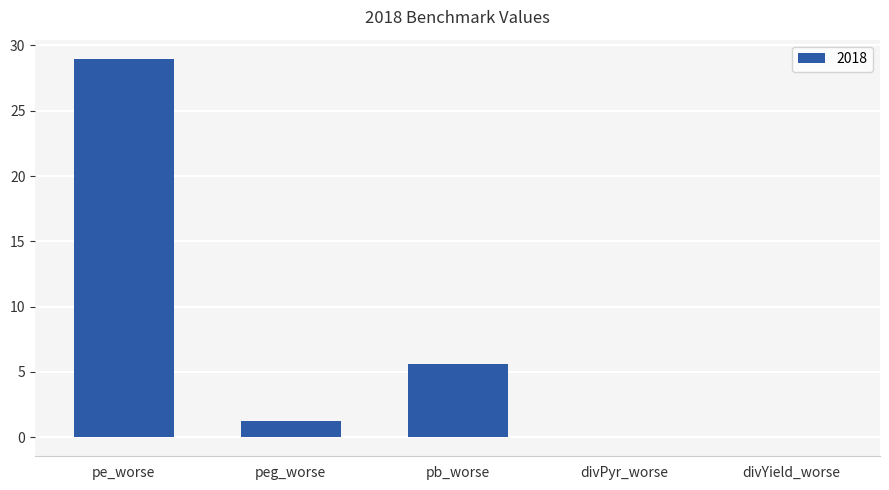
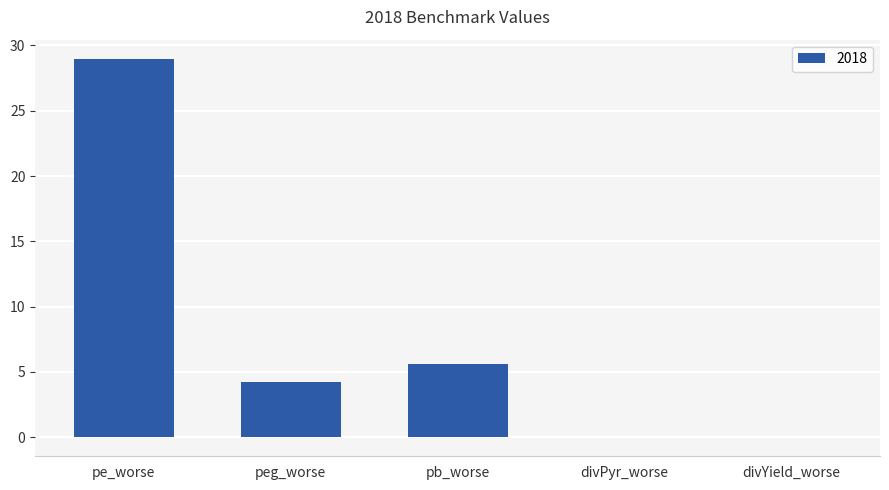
  {
    "pe_worse": 29.0,
-   "peg_worse": 1.2,
+   "peg_worse": 4.2,
    "pb_worse": 5.6
  }
